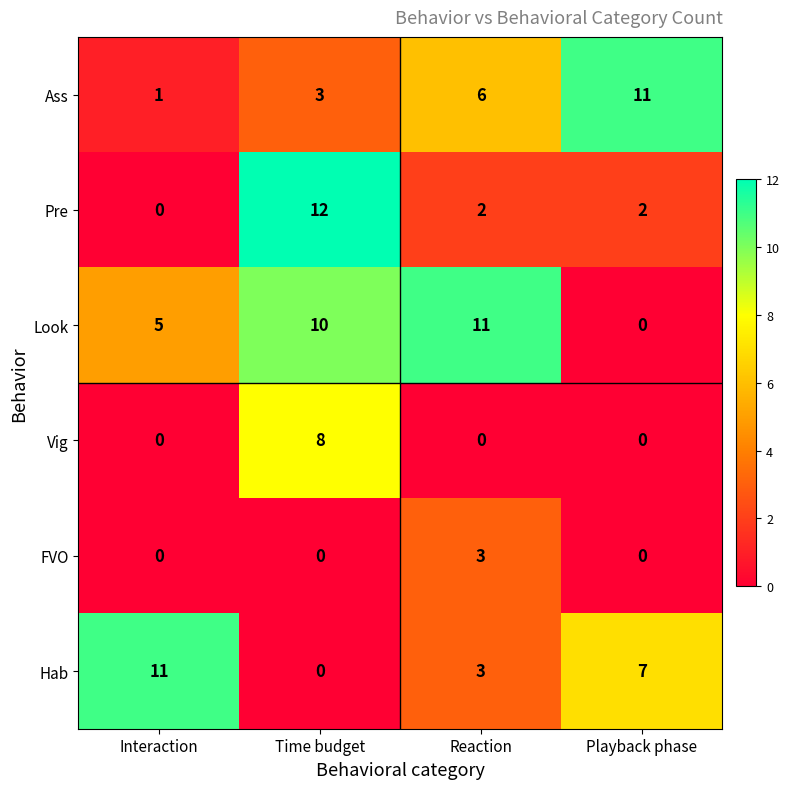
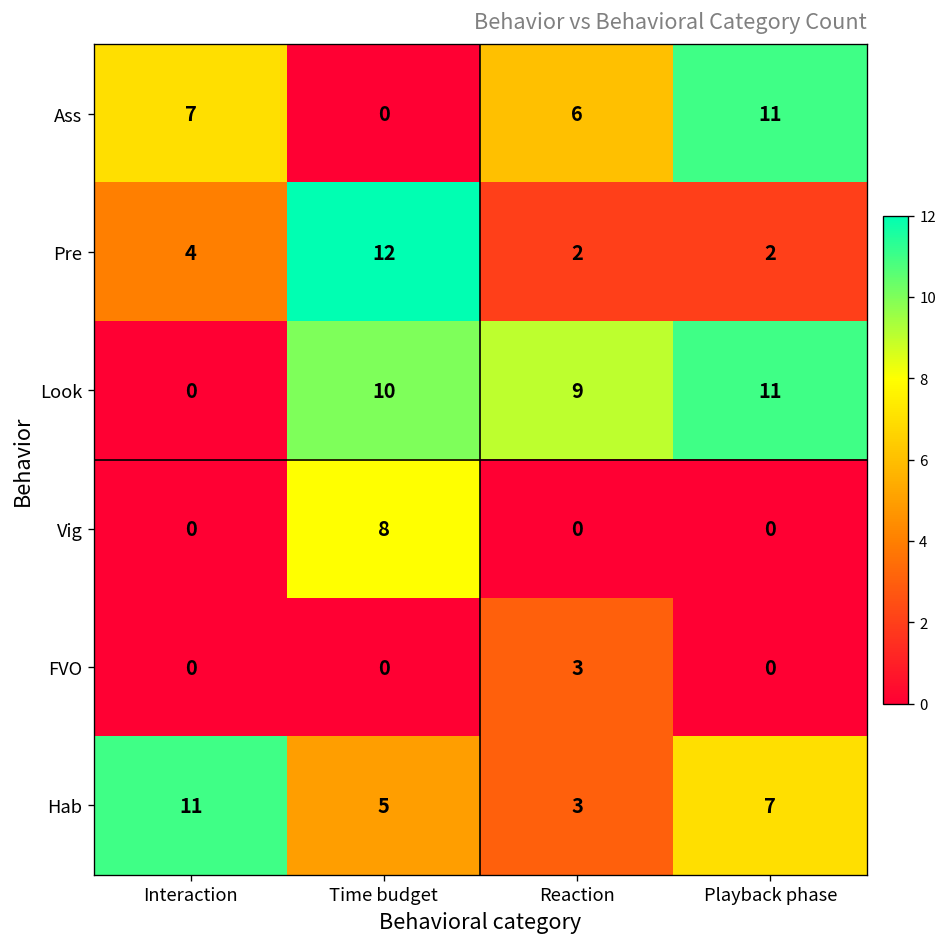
  {
    "Ass": {
-     "Interaction": 1,
-     "Time budget": 3,
+     "Interaction": 7,
+     "Time budget": 0,
      "Reaction": 6,
      "Playback phase": 11
    },
    "Pre": {
-     "Interaction": 0,
+     "Interaction": 4,
      "Time budget": 12,
      "Reaction": 2,
      "Playback phase": 2
    },
    "Look": {
-     "Interaction": 5,
+     "Interaction": 0,
      "Time budget": 10,
-     "Reaction": 11,
-     "Playback phase": 0
+     "Reaction": 9,
+     "Playback phase": 11
    },
    "Vig": {
      "Interaction": 0,
      "Time budget": 8,
      "Reaction": 0,
      "Playback phase": 0
    },
    "FVO": {
      "Interaction": 0,
      "Time budget": 0,
      "Reaction": 3,
      "Playback phase": 0
    },
    "Hab": {
      "Interaction": 11,
-     "Time budget": 0,
+     "Time budget": 5,
      "Reaction": 3,
      "Playback phase": 7
    }
  }
